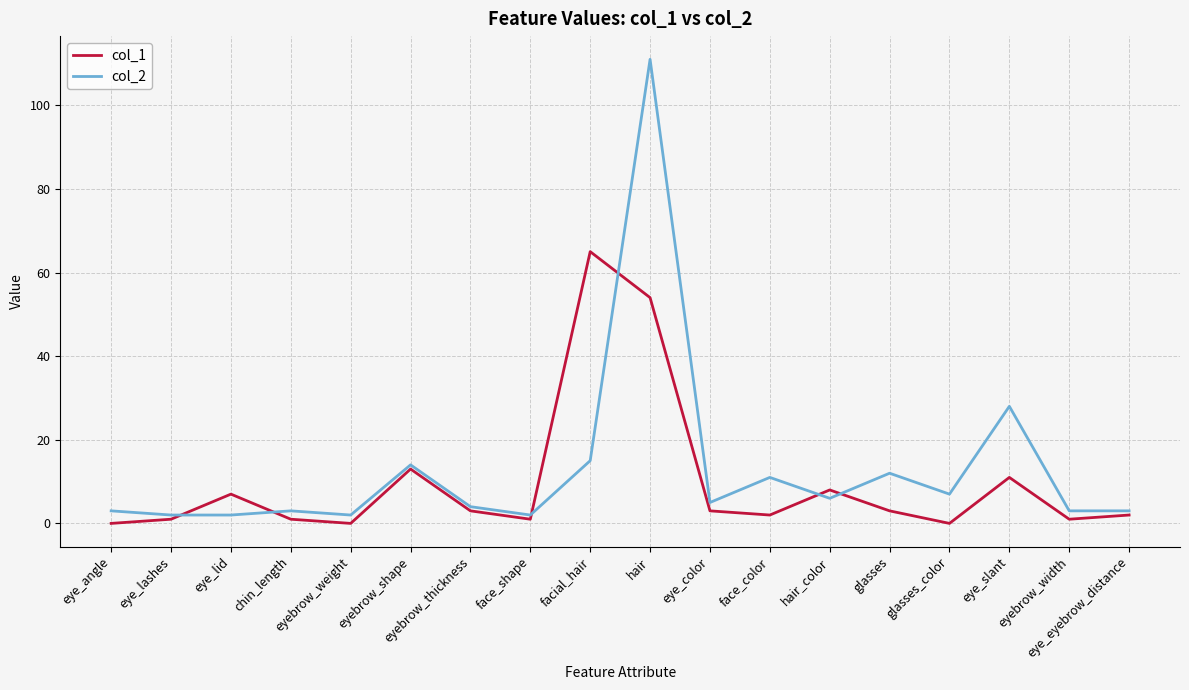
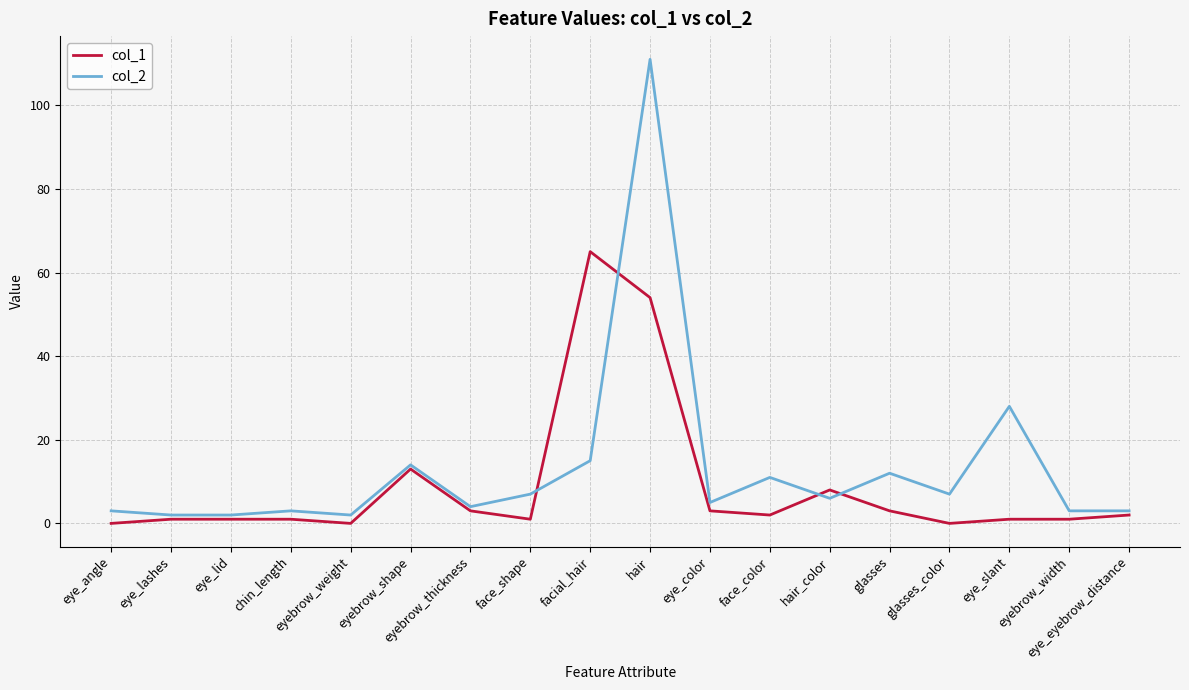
  {
    "col_1": {
      "eye_angle": 0,
      "eye_lashes": 1,
-     "eye_lid": 7,
+     "eye_lid": 1,
      "chin_length": 1,
      "eyebrow_weight": 0,
      "eyebrow_shape": 13,
      "eyebrow_thickness": 3,
      "face_shape": 1,
      "facial_hair": 65,
      "hair": 54,
      "eye_color": 3,
      "face_color": 2,
      "hair_color": 8,
      "glasses": 3,
      "glasses_color": 0,
-     "eye_slant": 11,
+     "eye_slant": 1,
      "eyebrow_width": 1,
      "eye_eyebrow_distance": 2
    },
    "col_2": {
      "eye_angle": 3,
      "eye_lashes": 2,
      "eye_lid": 2,
      "chin_length": 3,
      "eyebrow_weight": 2,
      "eyebrow_shape": 14,
      "eyebrow_thickness": 4,
-     "face_shape": 2,
+     "face_shape": 7,
      "facial_hair": 15,
      "hair": 111,
      "eye_color": 5,
      "face_color": 11,
      "hair_color": 6,
      "glasses": 12,
      "glasses_color": 7,
      "eye_slant": 28,
      "eyebrow_width": 3,
      "eye_eyebrow_distance": 3
    }
  }
